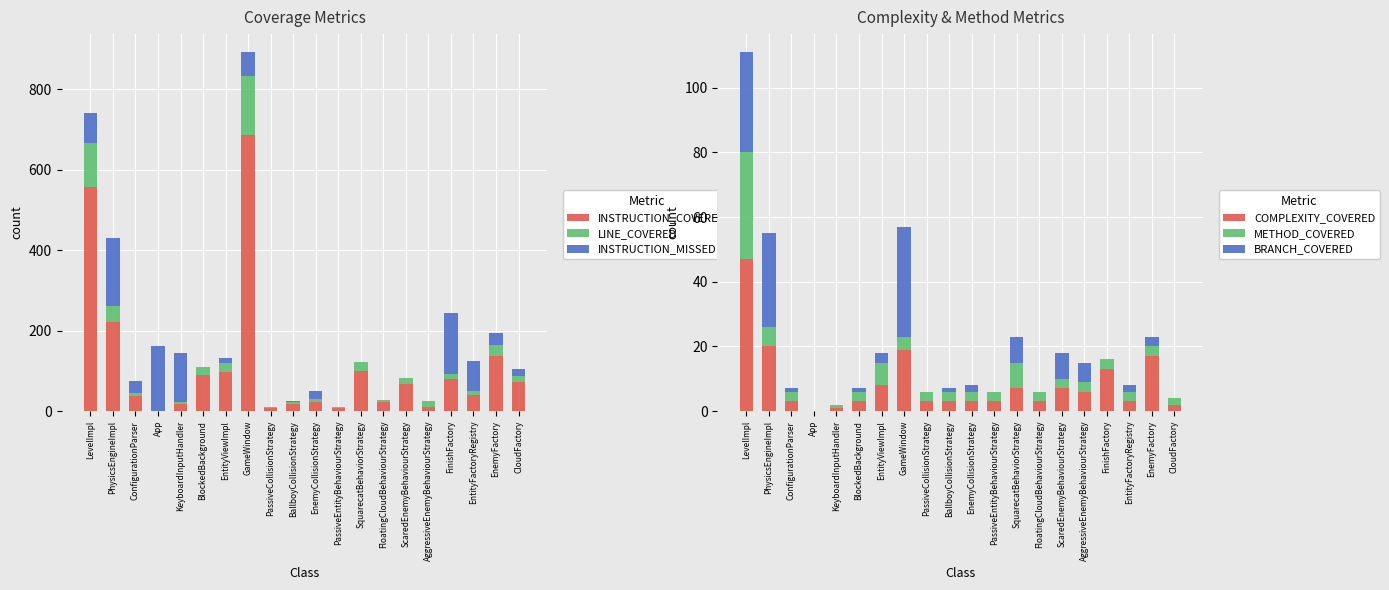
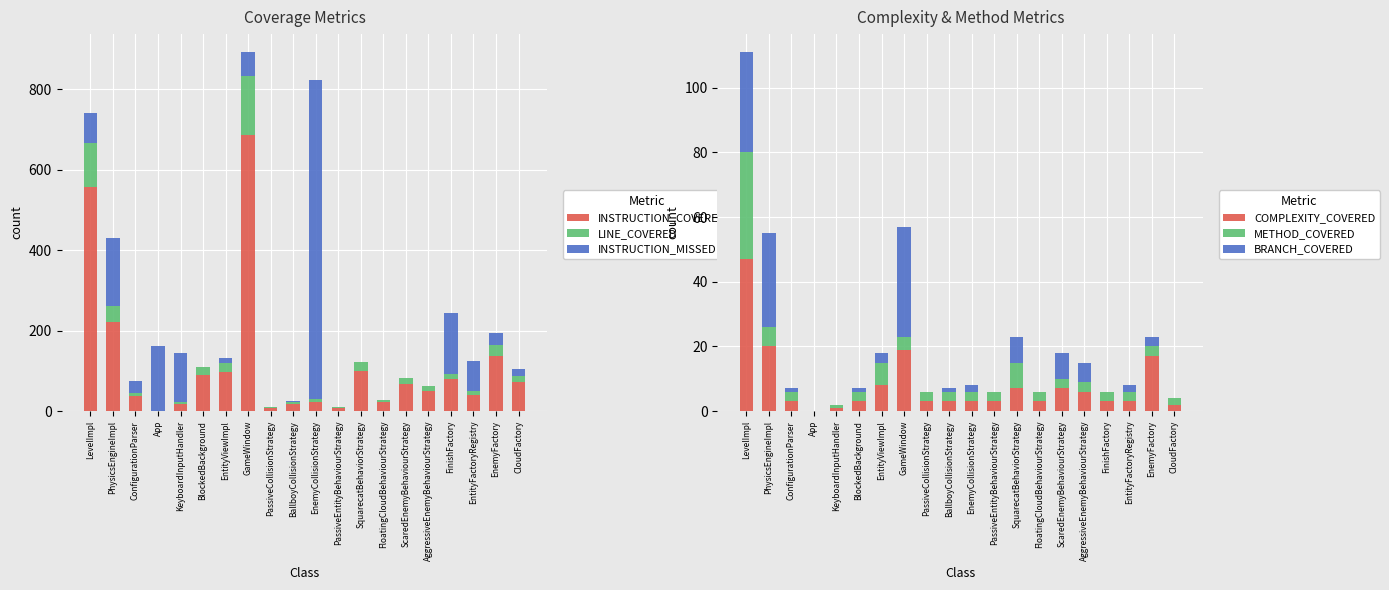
  {
    "Coverage Metrics": {
      "INSTRUCTION_COVERED": {
        "LevelImpl": 560,
        "PhysicsEngineImpl": 220,
        "ConfigurationParser": 40,
        "App": 0,
        "KeyboardInputHandler": 20,
        "BlockedBackground": 90,
        "EntityViewImpl": 100,
        "GameWindow": 690,
        "PassiveCollisionStrategy": 10,
        "BallboyCollisionStrategy": 20,
        "EnemyCollisionStrategy": 20,
        "PassiveEntityBehaviourStrategy": 10,
        "SquarecatBehaviorStrategy": 100,
        "FloatingCloudBehaviourStrategy": 20,
        "ScaredEnemyBehaviourStrategy": 70,
-       "AggressiveEnemyBehaviourStrategy": 10,
+       "AggressiveEnemyBehaviourStrategy": 50,
        "FinishFactory": 80,
        "EntityFactoryRegistry": 40,
        "EnemyFactory": 140,
        "CloudFactory": 70
      },
      "LINE_COVERED": {
        "LevelImpl": 110,
        "PhysicsEngineImpl": 40,
        "ConfigurationParser": 10,
        "App": 0,
        "BlockedBackground": 20,
        "EntityViewImpl": 20,
        "GameWindow": 150,
        "EnemyCollisionStrategy": 10,
        "SquarecatBehaviorStrategy": 20,
        "ScaredEnemyBehaviourStrategy": 20,
        "AggressiveEnemyBehaviourStrategy": 10,
        "FinishFactory": 10,
        "EntityFactoryRegistry": 10,
        "EnemyFactory": 30,
        "CloudFactory": 20
      },
      "INSTRUCTION_MISSED": {
        "LevelImpl": 80,
        "PhysicsEngineImpl": 170,
        "ConfigurationParser": 30,
        "App": 160,
        "KeyboardInputHandler": 120,
        "BlockedBackground": 0,
        "EntityViewImpl": 10,
        "GameWindow": 60,
        "PassiveCollisionStrategy": 0,
-       "EnemyCollisionStrategy": 20,
+       "EnemyCollisionStrategy": 790,
        "PassiveEntityBehaviourStrategy": 0,
        "SquarecatBehaviorStrategy": 0,
        "FloatingCloudBehaviourStrategy": 0,
        "ScaredEnemyBehaviourStrategy": 0,
        "AggressiveEnemyBehaviourStrategy": 0,
        "FinishFactory": 150,
        "EntityFactoryRegistry": 80,
        "EnemyFactory": 30,
        "CloudFactory": 20
      }
    },
    "Complexity & Method Metrics": {
      "COMPLEXITY_COVERED": {
        "LevelImpl": 47,
        "PhysicsEngineImpl": 20,
        "ConfigurationParser": 3,
        "App": 0,
        "KeyboardInputHandler": 1,
        "BlockedBackground": 3,
        "EntityViewImpl": 8,
        "GameWindow": 19,
        "PassiveCollisionStrategy": 3,
        "BallboyCollisionStrategy": 3,
        "EnemyCollisionStrategy": 3,
        "PassiveEntityBehaviourStrategy": 3,
        "SquarecatBehaviorStrategy": 7,
        "FloatingCloudBehaviourStrategy": 3,
        "ScaredEnemyBehaviourStrategy": 7,
        "AggressiveEnemyBehaviourStrategy": 6,
-       "FinishFactory": 13,
+       "FinishFactory": 3,
        "EntityFactoryRegistry": 3,
        "EnemyFactory": 17,
        "CloudFactory": 2
      },
      "METHOD_COVERED": {
        "LevelImpl": 33,
        "PhysicsEngineImpl": 6,
        "ConfigurationParser": 3,
        "App": 0,
        "KeyboardInputHandler": 1,
        "BlockedBackground": 3,
        "EntityViewImpl": 7,
        "GameWindow": 4,
        "PassiveCollisionStrategy": 3,
        "BallboyCollisionStrategy": 3,
        "EnemyCollisionStrategy": 3,
        "PassiveEntityBehaviourStrategy": 3,
        "SquarecatBehaviorStrategy": 8,
        "FloatingCloudBehaviourStrategy": 3,
        "ScaredEnemyBehaviourStrategy": 3,
        "AggressiveEnemyBehaviourStrategy": 3,
        "FinishFactory": 3,
        "EntityFactoryRegistry": 3,
        "EnemyFactory": 3,
        "CloudFactory": 2
      },
      "BRANCH_COVERED": {
        "LevelImpl": 31,
        "PhysicsEngineImpl": 29,
        "ConfigurationParser": 1,
        "App": 0,
        "KeyboardInputHandler": 0,
        "BlockedBackground": 1,
        "EntityViewImpl": 3,
        "GameWindow": 34,
        "PassiveCollisionStrategy": 0,
        "BallboyCollisionStrategy": 1,
        "EnemyCollisionStrategy": 2,
        "PassiveEntityBehaviourStrategy": 0,
        "SquarecatBehaviorStrategy": 8,
        "FloatingCloudBehaviourStrategy": 0,
        "ScaredEnemyBehaviourStrategy": 8,
        "AggressiveEnemyBehaviourStrategy": 6,
        "FinishFactory": 0,
        "EntityFactoryRegistry": 2,
        "EnemyFactory": 3,
        "CloudFactory": 0
      }
    }
  }
